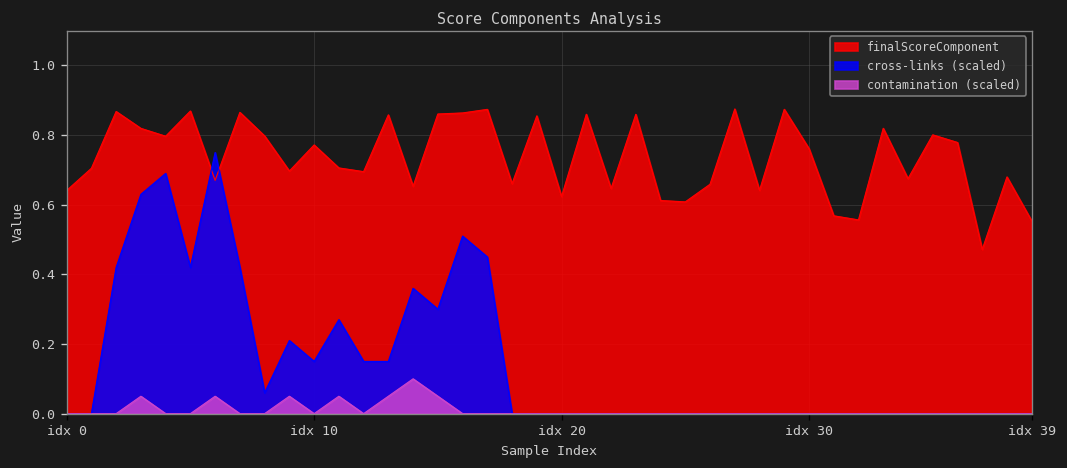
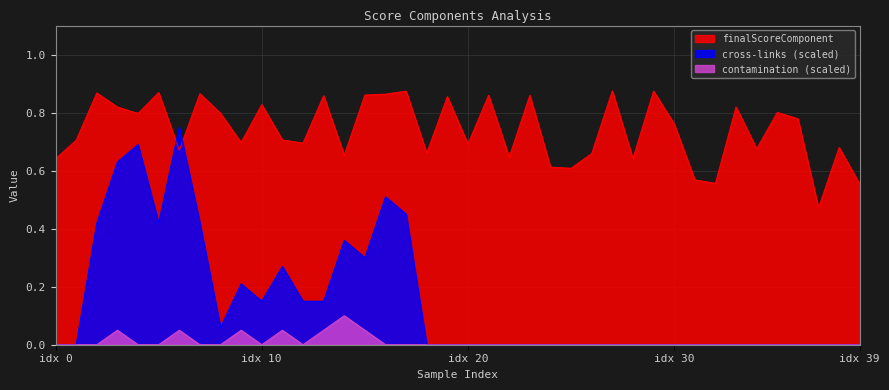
  {
    "finalScoreComponent": {
      "idx 0": 0.64,
-     "idx 10": 0.77,
-     "idx 20": 0.62,
+     "idx 10": 0.83,
+     "idx 20": 0.69,
      "idx 30": 0.76,
      "idx 39": 0.55
    },
    "cross-links (scaled)": {
      "idx 10": 0.15
    },
    "contamination (scaled)": {
      "idx 10": 0.00
    }
  }
